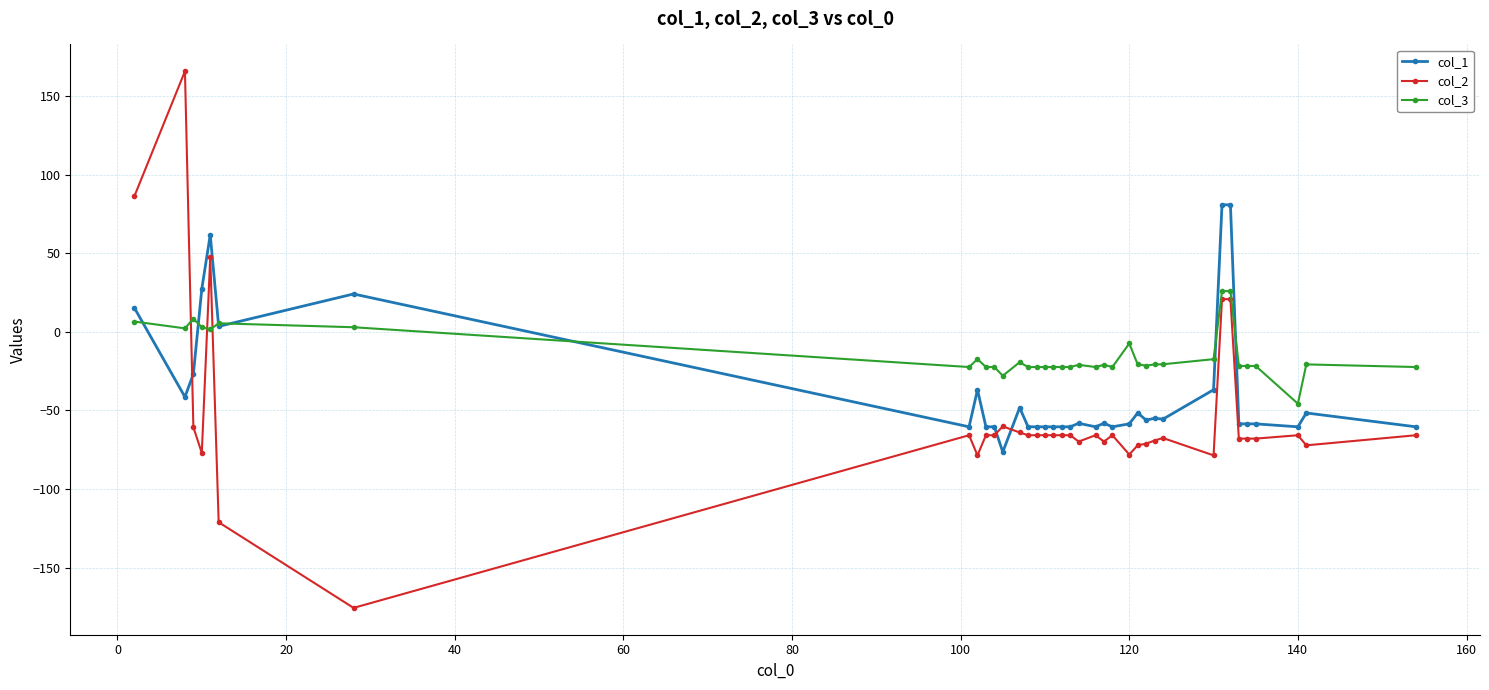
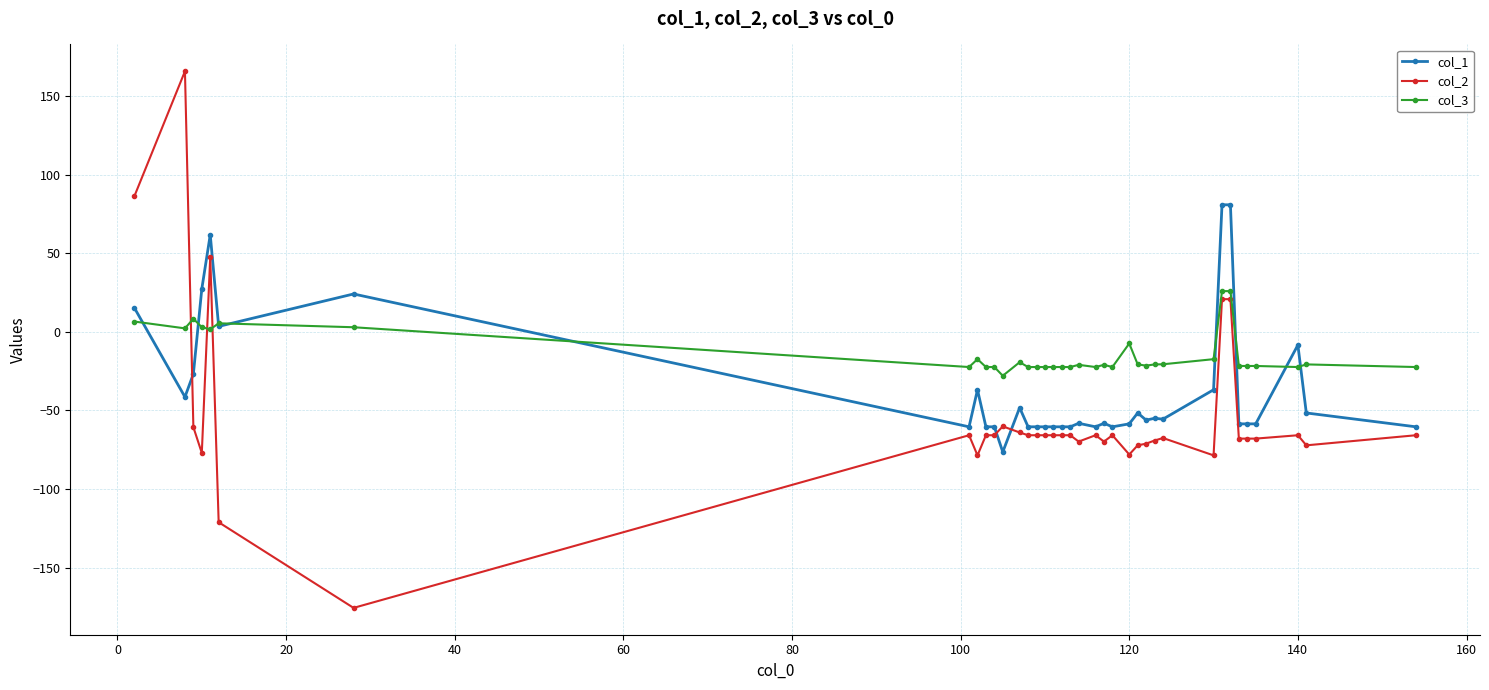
  {
    "col_1": {
      "120": -59,
-     "140": -60
+     "140": -8
    },
    "col_2": {
      "120": -78,
      "140": -66
    },
    "col_3": {
      "120": -7,
-     "140": -46
+     "140": -22
    }
  }
